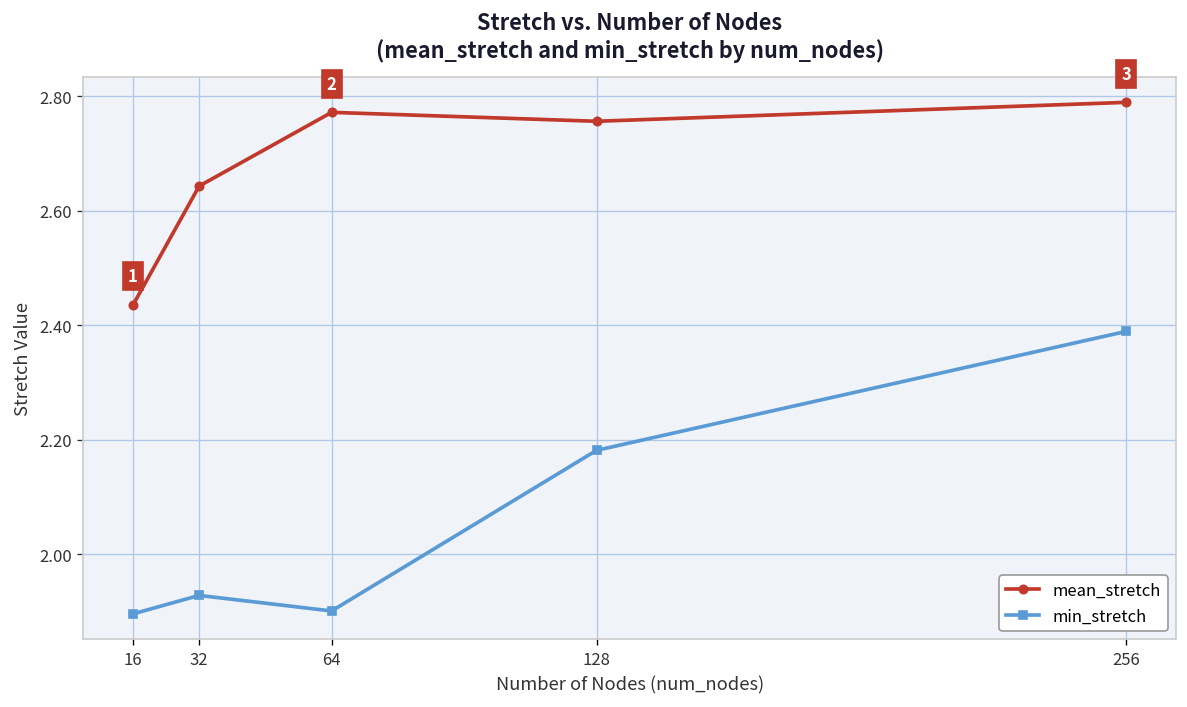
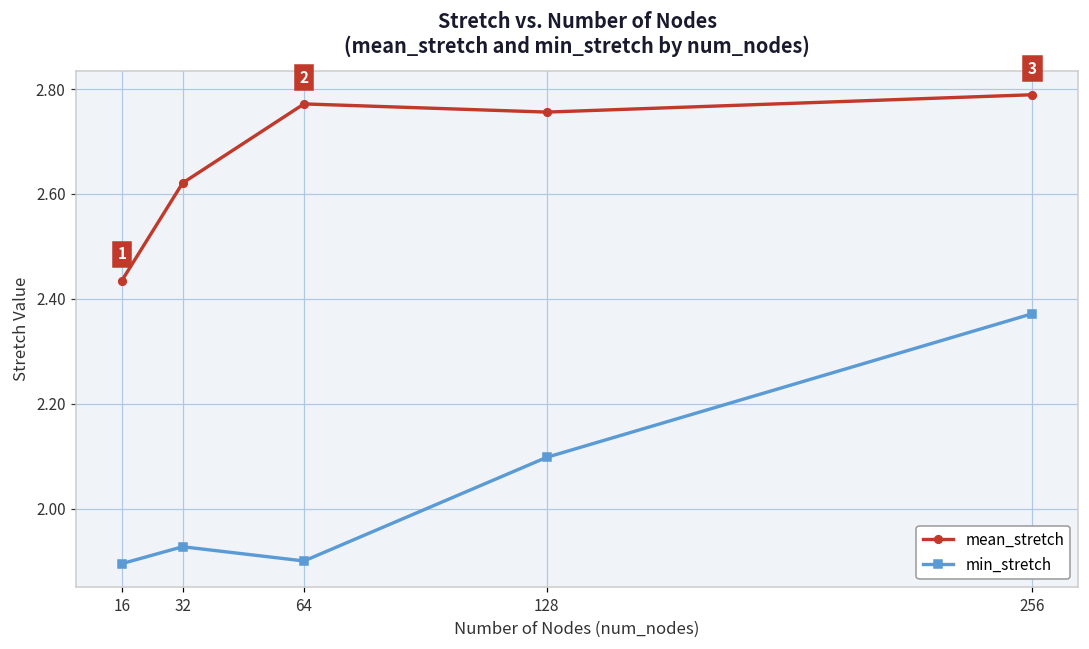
  {
    "mean_stretch": {
-     "32": 2.64,
+     "32": 2.62,
      "128": 2.76
    },
    "min_stretch": {
      "16": 1.90,
      "32": 1.93,
      "64": 1.90,
-     "128": 2.18,
-     "256": 2.39
+     "128": 2.10,
+     "256": 2.37
    }
  }
